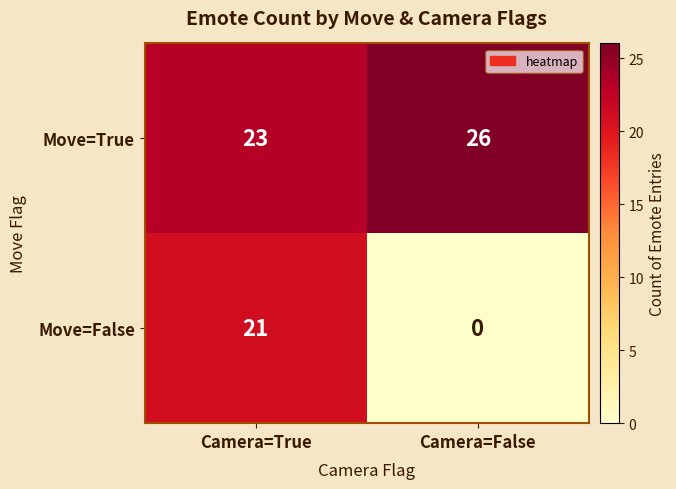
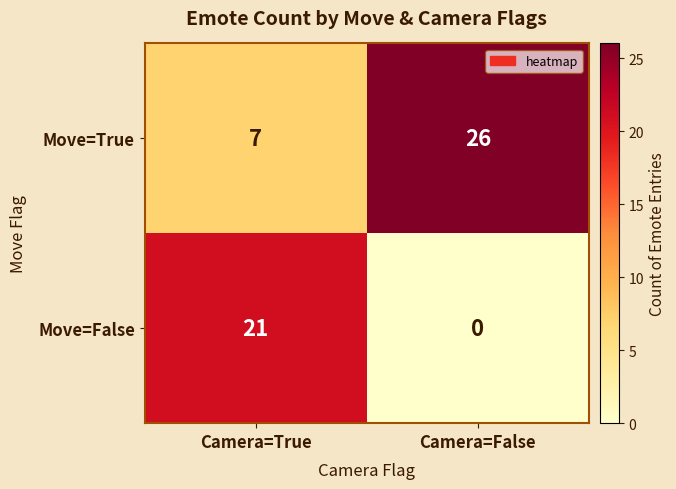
  {
    "Move=True": {
-     "Camera=True": 23,
+     "Camera=True": 7,
      "Camera=False": 26
    },
    "Move=False": {
      "Camera=True": 21,
      "Camera=False": 0
    }
  }
